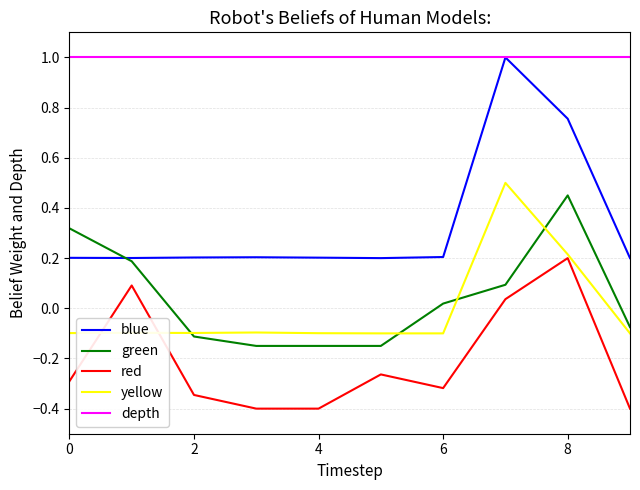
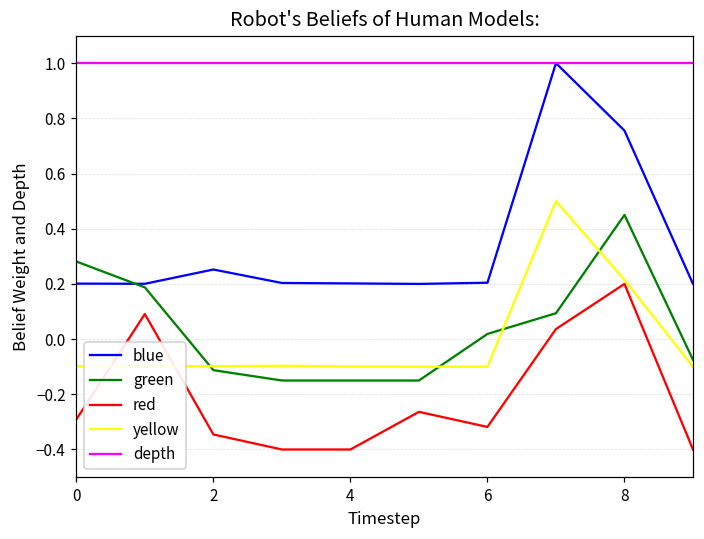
  {
    "blue": {
      "0": 0.20,
-     "2": 0.20,
+     "2": 0.25,
      "4": 0.20,
      "6": 0.20,
      "8": 0.76
    },
    "green": {
-     "0": 0.32,
+     "0": 0.28,
      "2": -0.11,
      "4": -0.15,
      "6": 0.02,
      "8": 0.45
    },
    "red": {
      "0": -0.29,
      "2": -0.35,
      "4": -0.40,
      "6": -0.32,
      "8": 0.20
    },
    "yellow": {
      "0": -0.10,
      "2": -0.10,
      "4": -0.10,
      "6": -0.10,
      "8": 0.21
    },
    "depth": {
      "0": 1.00,
      "2": 1.00,
      "4": 1.00,
      "6": 1.00,
      "8": 1.00
    }
  }
